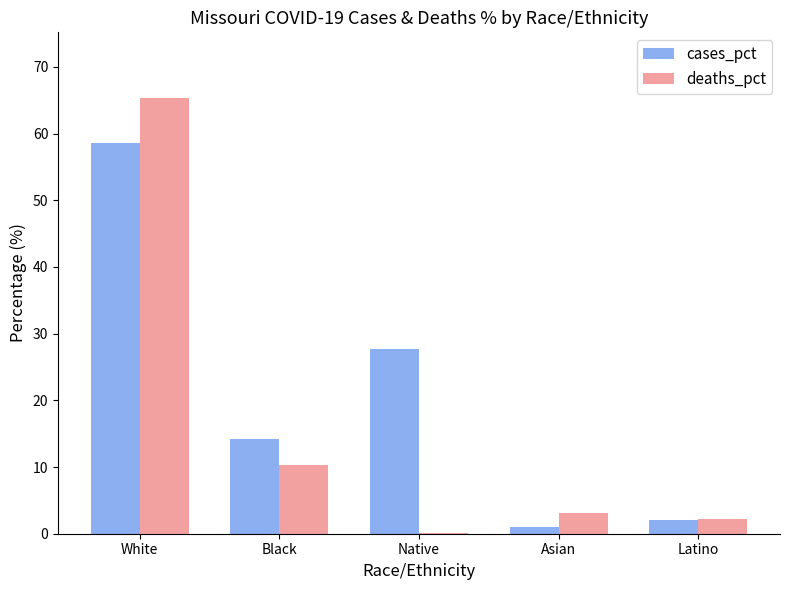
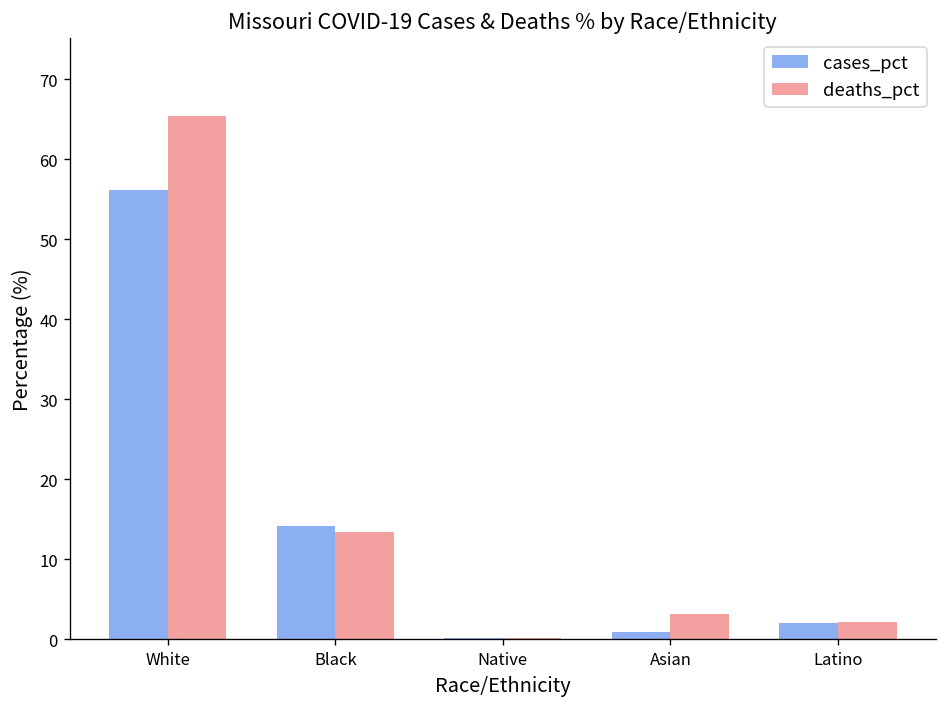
  {
    "cases_pct": {
-     "White": 59,
+     "White": 56,
      "Black": 14,
-     "Native": 28,
+     "Native": 0,
      "Asian": 1,
      "Latino": 2
    },
    "deaths_pct": {
      "White": 65,
-     "Black": 10,
+     "Black": 13,
      "Asian": 3,
      "Latino": 2
    }
  }
